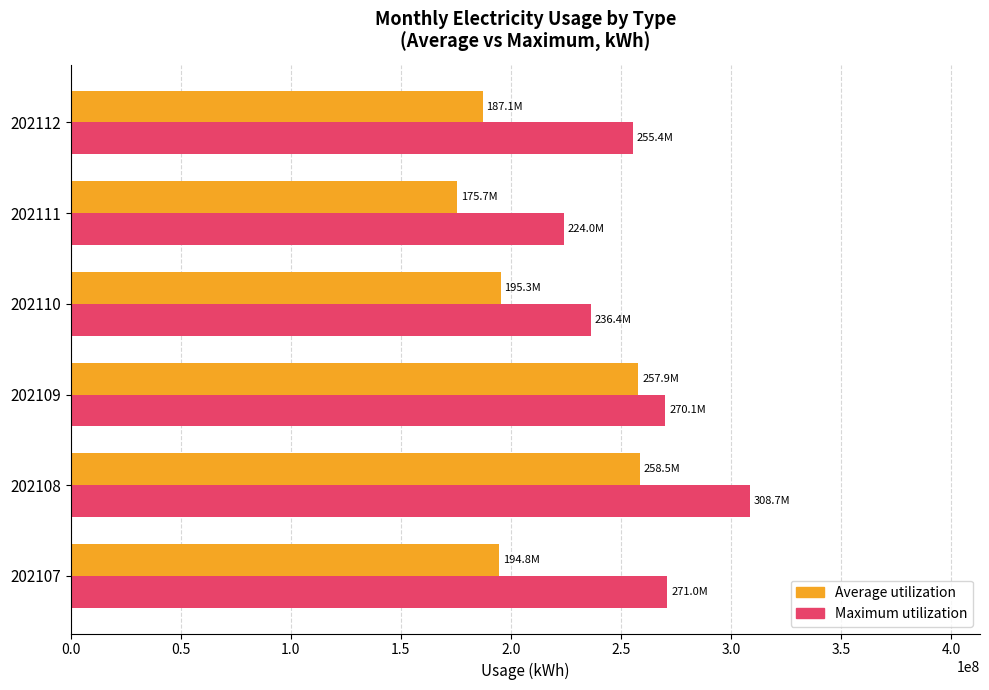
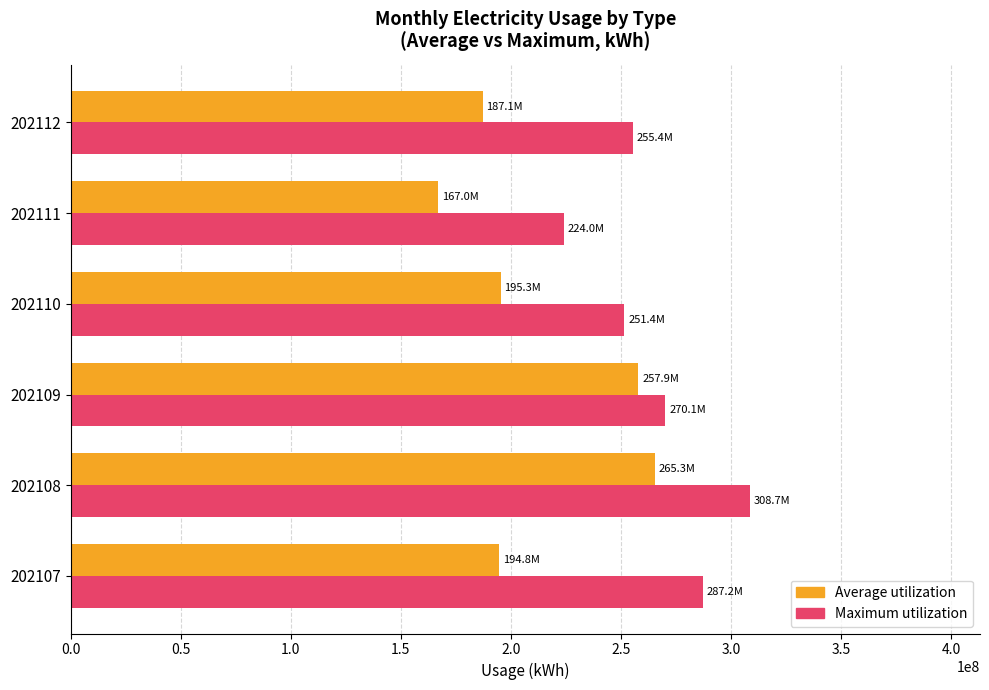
  {
    "Average utilization": {
      "202112": "187.1M",
-     "202111": "175.7M",
+     "202111": "167.0M",
      "202110": "195.3M",
      "202109": "257.9M",
-     "202108": "258.5M",
+     "202108": "265.3M",
      "202107": "194.8M"
    },
    "Maximum utilization": {
      "202112": "255.4M",
      "202111": "224.0M",
-     "202110": "236.4M",
+     "202110": "251.4M",
      "202109": "270.1M",
      "202108": "308.7M",
-     "202107": "271.0M"
+     "202107": "287.2M"
    }
  }
